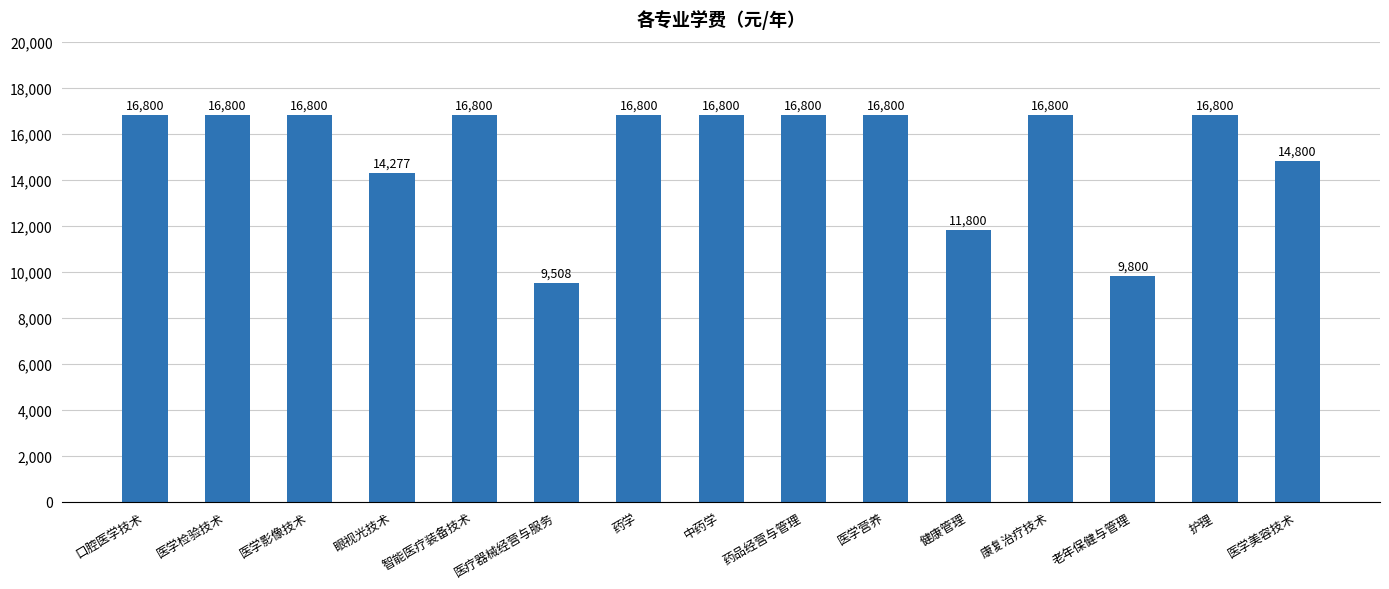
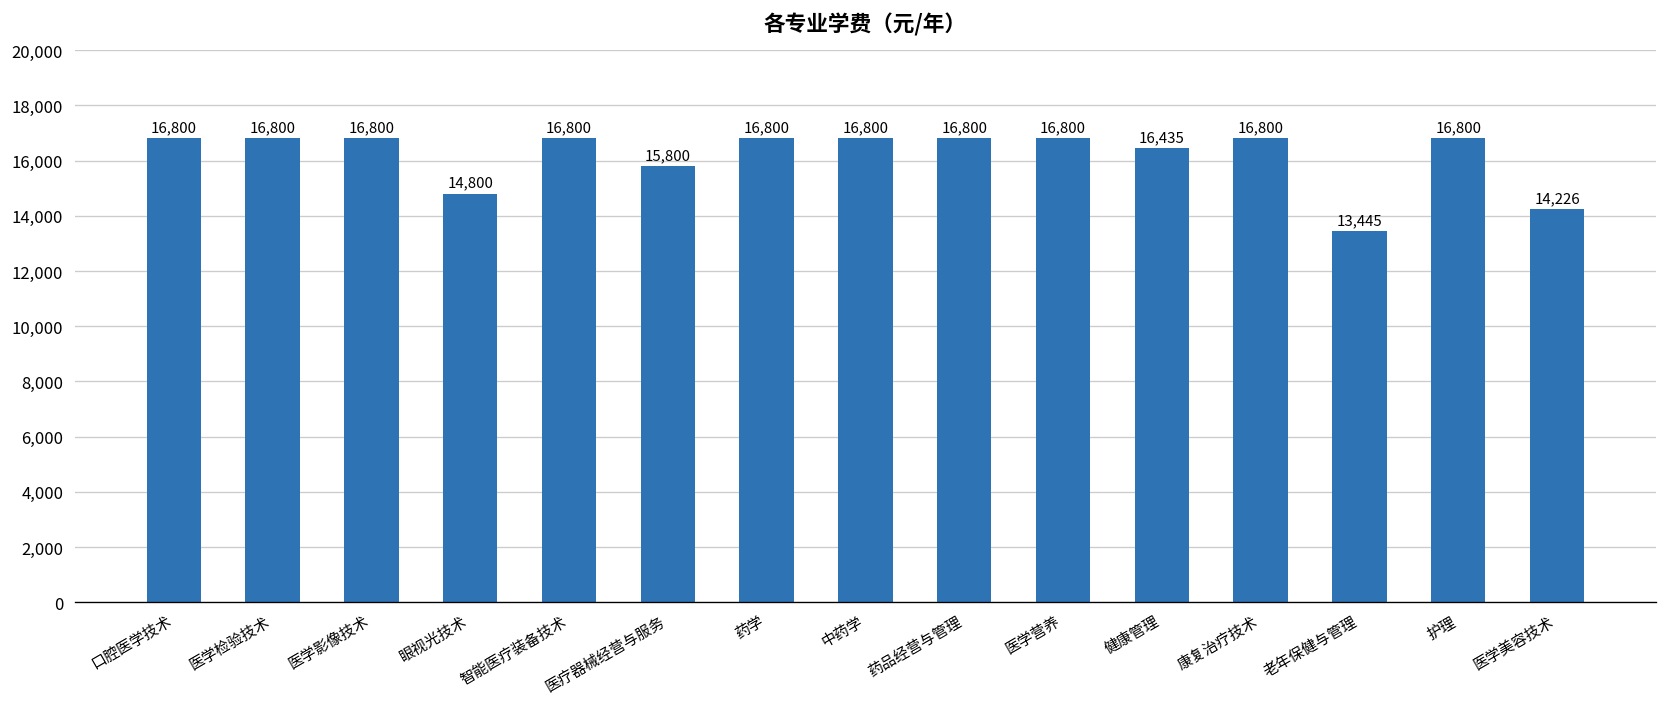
  {
    "口腔医学技术": "16,800",
    "医学检验技术": "16,800",
    "医学影像技术": "16,800",
-   "眼视光技术": "14,277",
+   "眼视光技术": "14,800",
    "智能医疗装备技术": "16,800",
-   "医疗器械经营与服务": "9,508",
+   "医疗器械经营与服务": "15,800",
    "药学": "16,800",
    "中药学": "16,800",
    "药品经营与管理": "16,800",
    "医学营养": "16,800",
-   "健康管理": "11,800",
+   "健康管理": "16,435",
    "康复治疗技术": "16,800",
-   "老年保健与管理": "9,800",
+   "老年保健与管理": "13,445",
    "护理": "16,800",
-   "医学美容技术": "14,800"
+   "医学美容技术": "14,226"
  }
